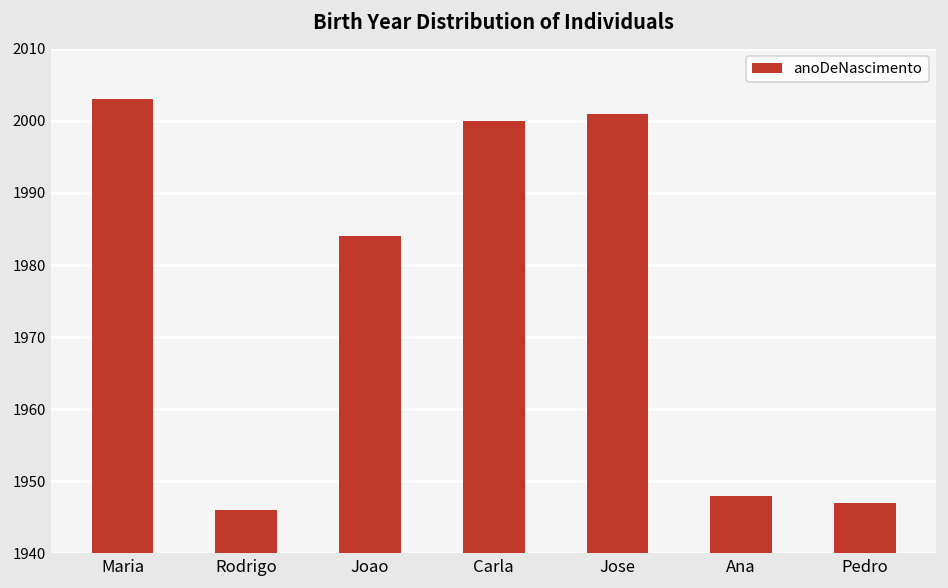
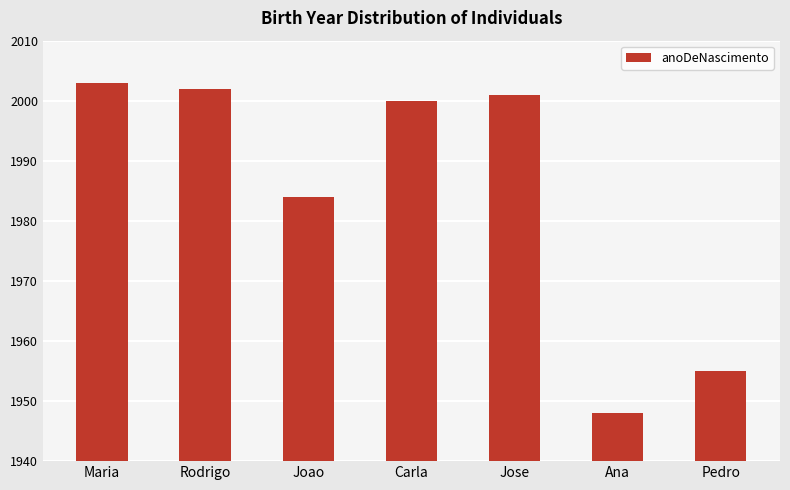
  {
    "Maria": 2003,
-   "Rodrigo": 1946,
+   "Rodrigo": 2002,
    "Joao": 1984,
    "Carla": 2000,
    "Jose": 2001,
    "Ana": 1948,
-   "Pedro": 1947
+   "Pedro": 1955
  }
